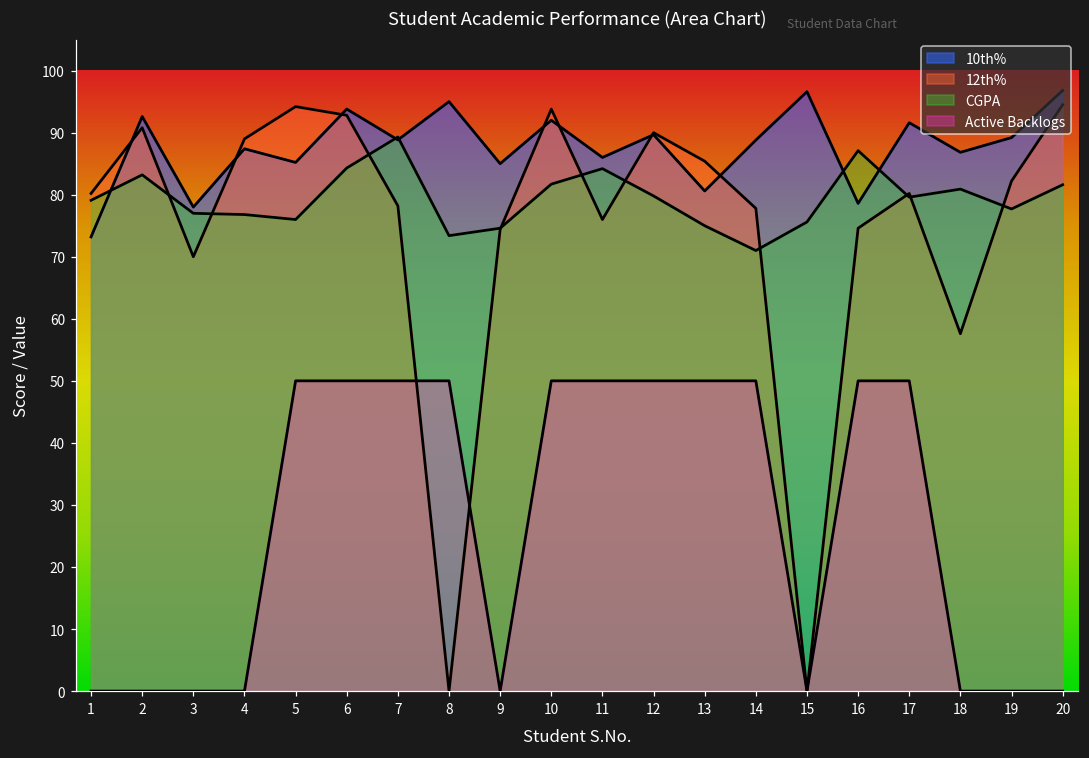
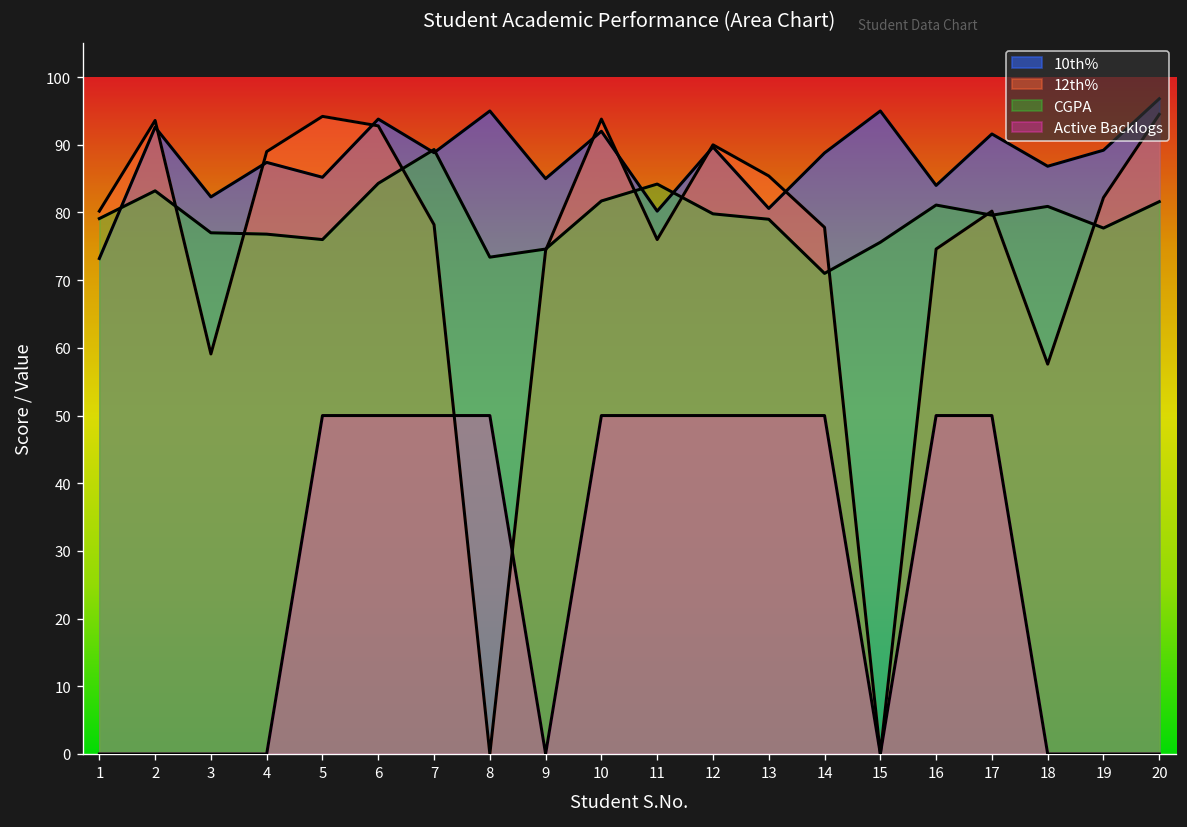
  {
    "10th%": {
      "1": 73,
      "2": 93,
-     "3": 78,
+     "3": 82,
      "4": 87,
      "5": 85,
      "6": 94,
      "7": 89,
      "8": 95,
      "9": 85,
      "10": 92,
-     "11": 86,
+     "11": 80,
      "13": 81,
      "14": 89,
-     "15": 97,
-     "16": 79,
+     "15": 95,
+     "16": 84,
      "17": 92,
      "18": 87,
      "19": 89
    },
    "12th%": {
      "1": 80,
-     "2": 91,
-     "3": 70,
+     "2": 94,
+     "3": 59,
      "4": 89,
      "5": 94,
      "6": 93,
      "7": 78,
      "8": 0,
      "10": 94,
      "11": 76,
      "13": 85,
      "14": 78,
      "16": 75,
      "17": 80,
      "18": 58,
      "19": 82
    },
    "CGPA": {
      "1": 79,
      "2": 83,
      "3": 77,
      "4": 77,
      "5": 76,
      "6": 84,
      "7": 89,
      "8": 73,
      "10": 82,
      "11": 84,
      "12": 80,
-     "13": 75,
+     "13": 79,
      "14": 71,
      "15": 76,
-     "16": 87,
+     "16": 81,
      "17": 80,
      "18": 81,
      "19": 78,
      "20": 82
    },
    "Active Backlogs": {
      "1": 0,
      "2": 0,
      "3": 0,
      "4": 0,
      "5": 50,
      "6": 50,
      "7": 50,
      "8": 50,
      "9": 0,
      "10": 50,
      "11": 50,
      "12": 50,
      "13": 50,
      "14": 50,
      "16": 50,
      "17": 50,
      "18": 0,
      "19": 0,
      "20": 0
    }
  }
